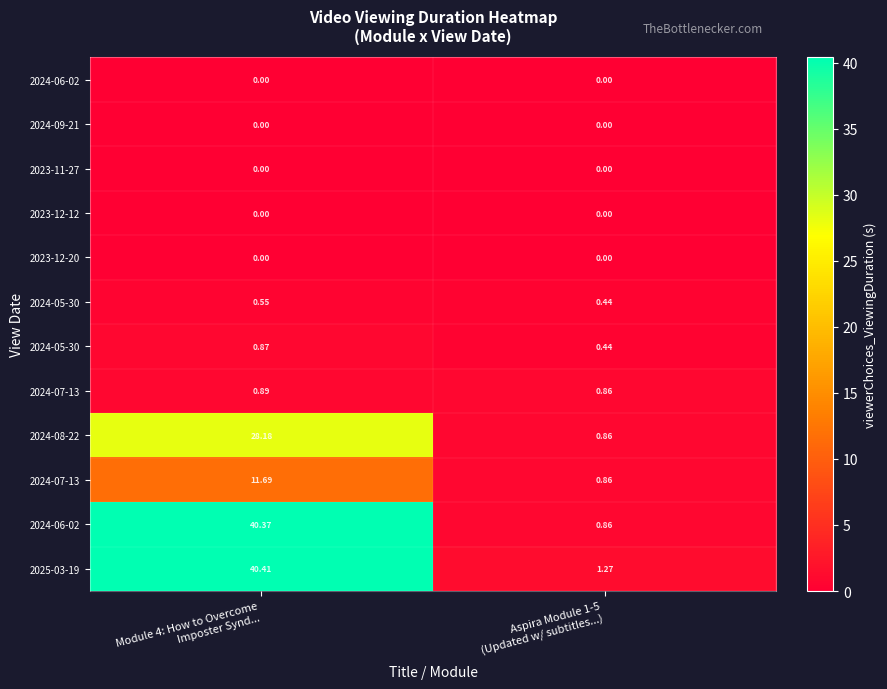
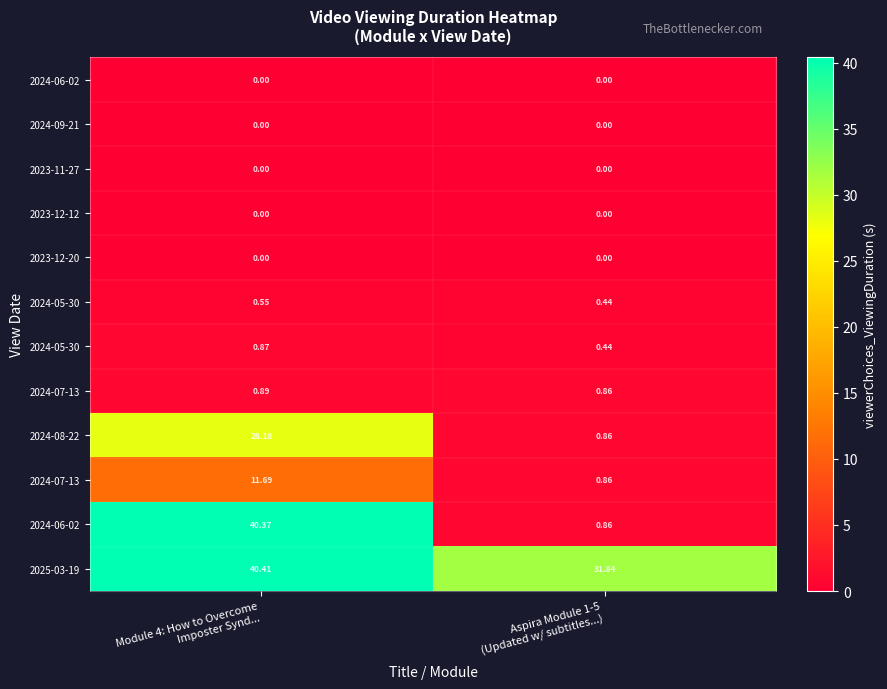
  {
    "2024-09-21": {
      "Module 4: How to Overcome Imposter Synd...": 0.00,
      "Aspira Module 1-5 (Updated w/ subtitles...)": 0.00
    },
    "2023-11-27": {
      "Module 4: How to Overcome Imposter Synd...": 0.00,
      "Aspira Module 1-5 (Updated w/ subtitles...)": 0.00
    },
    "2023-12-12": {
      "Module 4: How to Overcome Imposter Synd...": 0.00,
      "Aspira Module 1-5 (Updated w/ subtitles...)": 0.00
    },
    "2023-12-20": {
      "Module 4: How to Overcome Imposter Synd...": 0.00,
      "Aspira Module 1-5 (Updated w/ subtitles...)": 0.00
    },
    "2024-08-22": {
      "Module 4: How to Overcome Imposter Synd...": 28.18,
      "Aspira Module 1-5 (Updated w/ subtitles...)": 0.86
    },
    "2025-03-19": {
      "Module 4: How to Overcome Imposter Synd...": 40.41,
-     "Aspira Module 1-5 (Updated w/ subtitles...)": 1.27
+     "Aspira Module 1-5 (Updated w/ subtitles...)": 31.84
    }
  }
